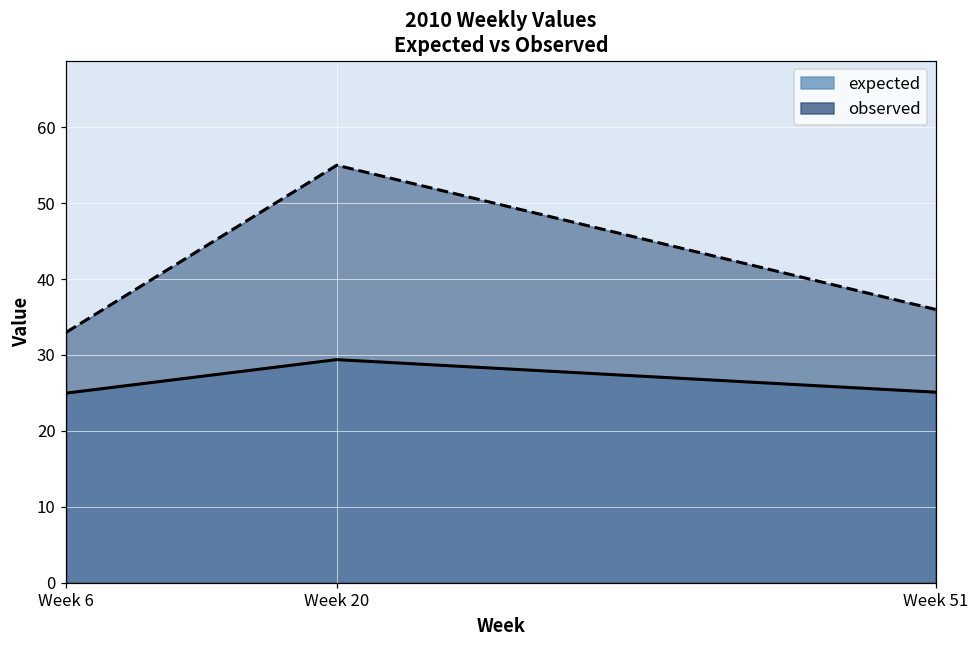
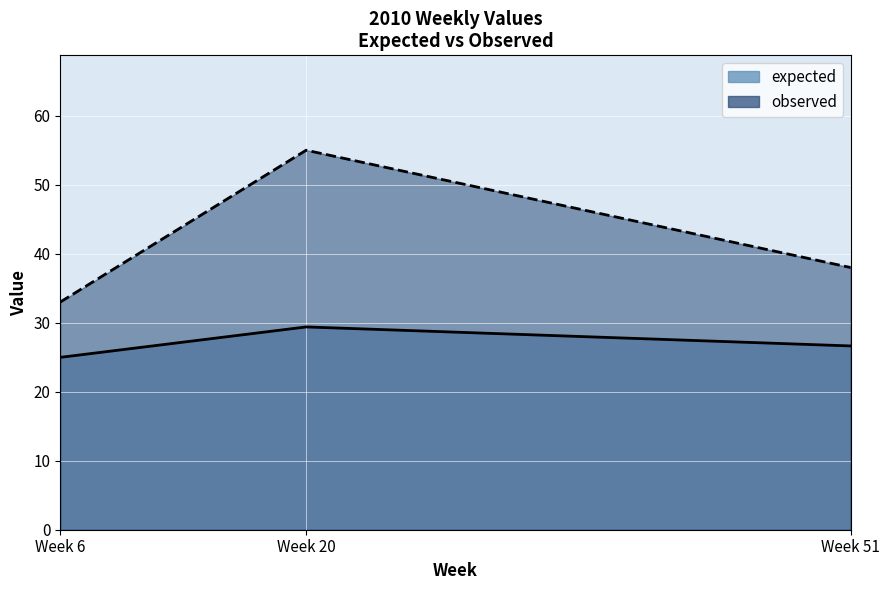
  {
    "expected": {
      "Week 6": 25,
      "Week 20": 29,
-     "Week 51": 25
+     "Week 51": 27
    },
    "observed": {
      "Week 6": 33,
      "Week 20": 55,
-     "Week 51": 36
+     "Week 51": 38
    }
  }
